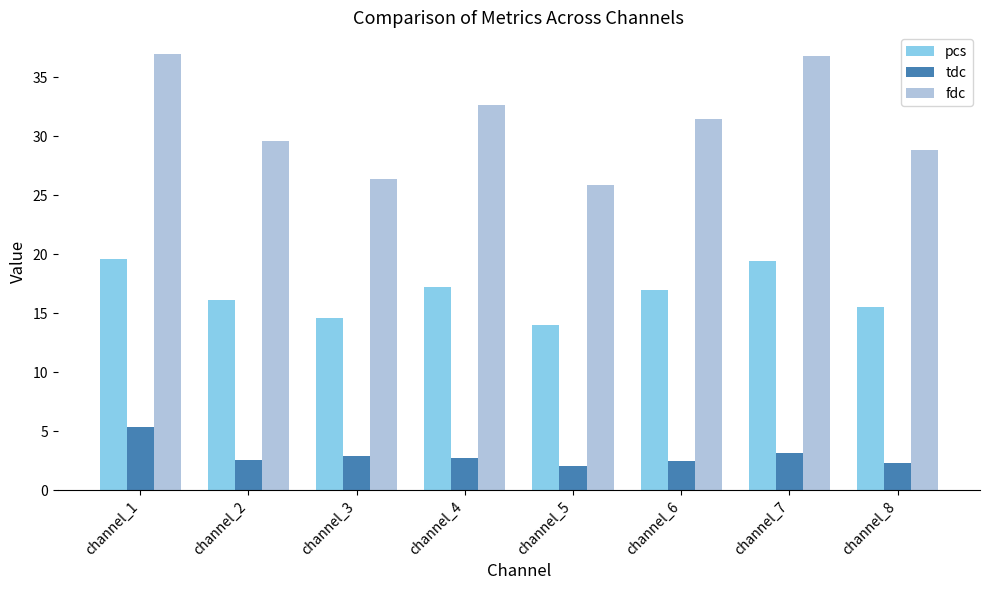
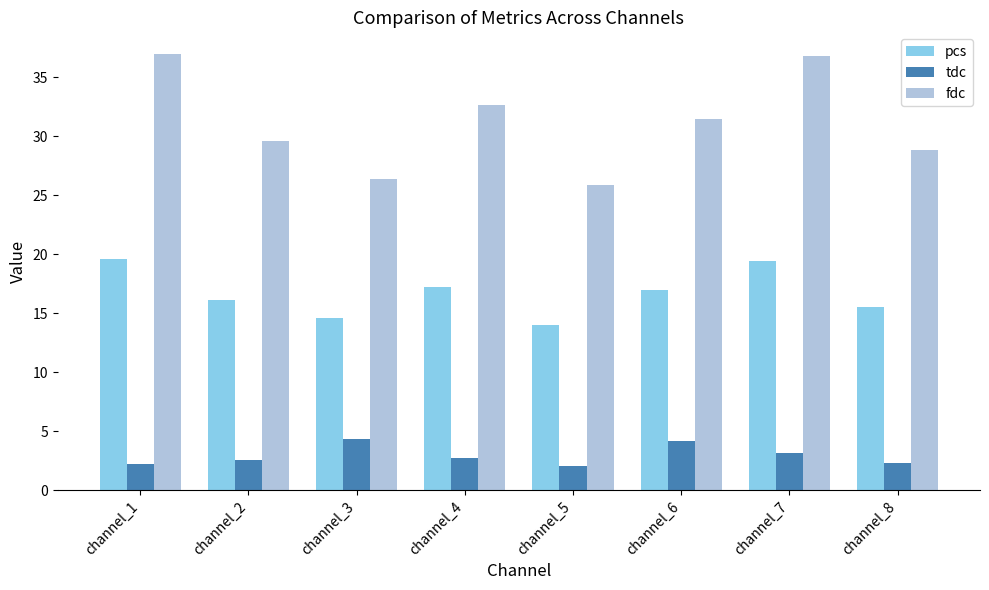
  {
    "tdc": {
-     "channel_1": 5.3,
+     "channel_1": 2.2,
      "channel_2": 2.6,
-     "channel_3": 2.9,
+     "channel_3": 4.3,
      "channel_4": 2.7,
      "channel_5": 2.1,
-     "channel_6": 2.5,
+     "channel_6": 4.2,
      "channel_7": 3.2,
      "channel_8": 2.3
    }
  }
